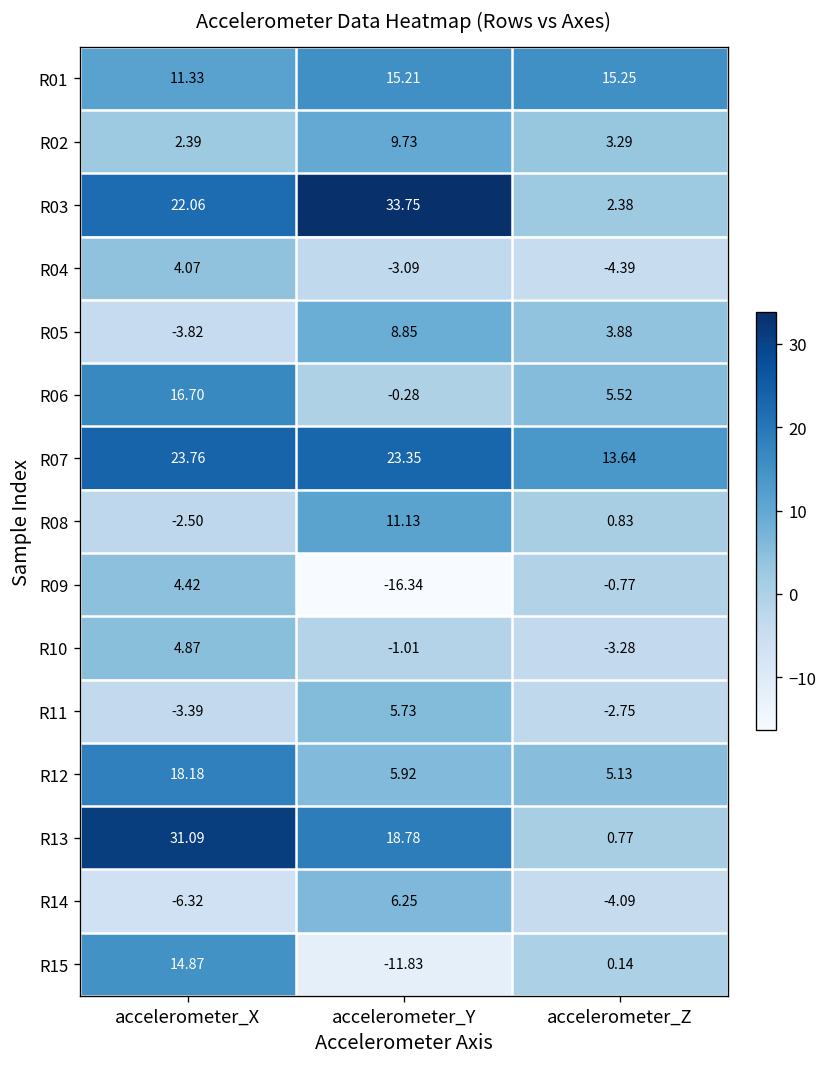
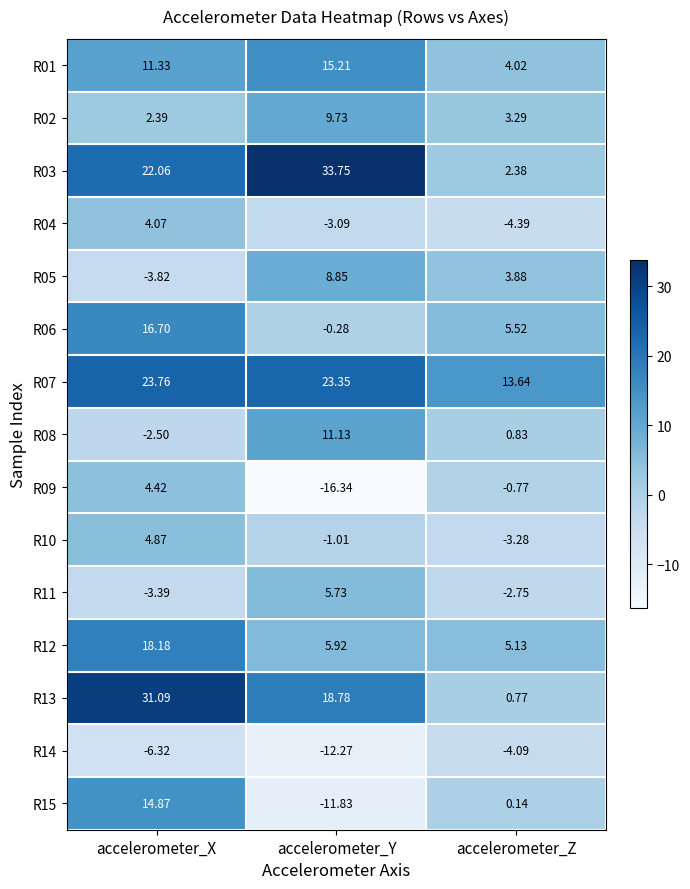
  {
    "R01": {
      "accelerometer_X": 11.33,
      "accelerometer_Y": 15.21,
-     "accelerometer_Z": 15.25
+     "accelerometer_Z": 4.02
    },
    "R02": {
      "accelerometer_X": 2.39,
      "accelerometer_Y": 9.73,
      "accelerometer_Z": 3.29
    },
    "R03": {
      "accelerometer_X": 22.06,
      "accelerometer_Y": 33.75,
      "accelerometer_Z": 2.38
    },
    "R04": {
      "accelerometer_X": 4.07,
      "accelerometer_Y": -3.09,
      "accelerometer_Z": -4.39
    },
    "R05": {
      "accelerometer_X": -3.82,
      "accelerometer_Y": 8.85,
      "accelerometer_Z": 3.88
    },
    "R06": {
      "accelerometer_X": 16.70,
      "accelerometer_Y": -0.28,
      "accelerometer_Z": 5.52
    },
    "R07": {
      "accelerometer_X": 23.76,
      "accelerometer_Y": 23.35,
      "accelerometer_Z": 13.64
    },
    "R08": {
      "accelerometer_X": -2.50,
      "accelerometer_Y": 11.13,
      "accelerometer_Z": 0.83
    },
    "R09": {
      "accelerometer_X": 4.42,
      "accelerometer_Y": -16.34,
      "accelerometer_Z": -0.77
    },
    "R10": {
      "accelerometer_X": 4.87,
      "accelerometer_Y": -1.01,
      "accelerometer_Z": -3.28
    },
    "R11": {
      "accelerometer_X": -3.39,
      "accelerometer_Y": 5.73,
      "accelerometer_Z": -2.75
    },
    "R12": {
      "accelerometer_X": 18.18,
      "accelerometer_Y": 5.92,
      "accelerometer_Z": 5.13
    },
    "R13": {
      "accelerometer_X": 31.09,
      "accelerometer_Y": 18.78,
      "accelerometer_Z": 0.77
    },
    "R14": {
      "accelerometer_X": -6.32,
-     "accelerometer_Y": 6.25,
+     "accelerometer_Y": -12.27,
      "accelerometer_Z": -4.09
    },
    "R15": {
      "accelerometer_X": 14.87,
      "accelerometer_Y": -11.83,
      "accelerometer_Z": 0.14
    }
  }
